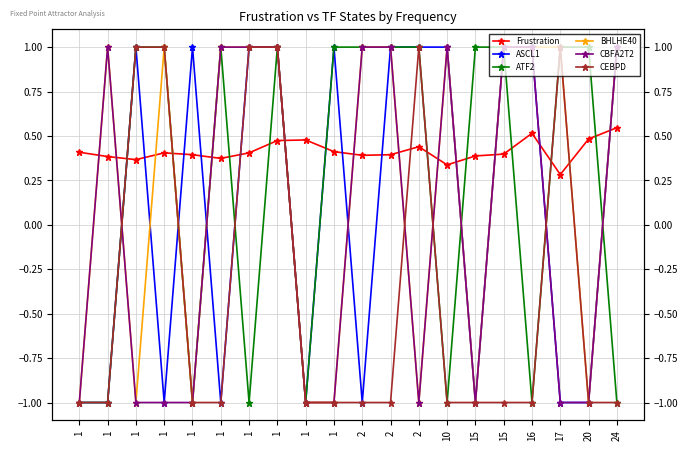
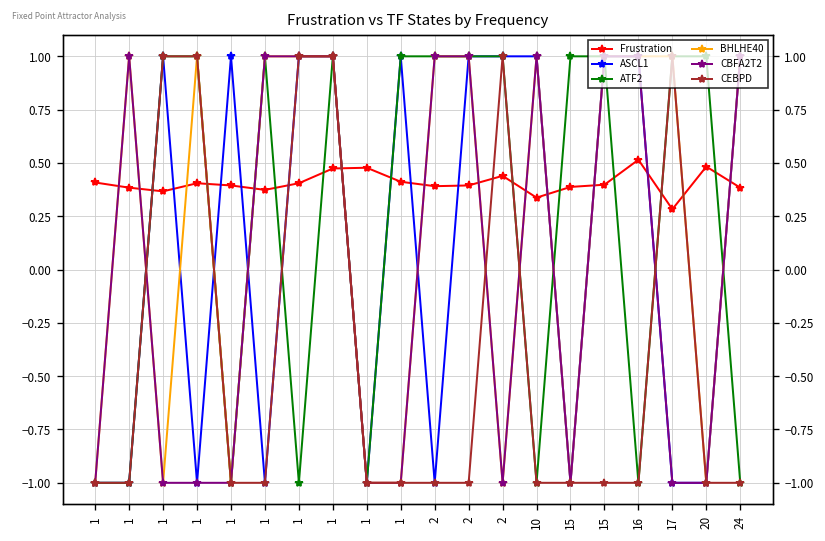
  {
    "Frustration": {
      "10": 0.34,
      "16": 0.52,
      "17": 0.28,
      "20": 0.48,
-     "24": 0.55
+     "24": 0.38
    }
  }
